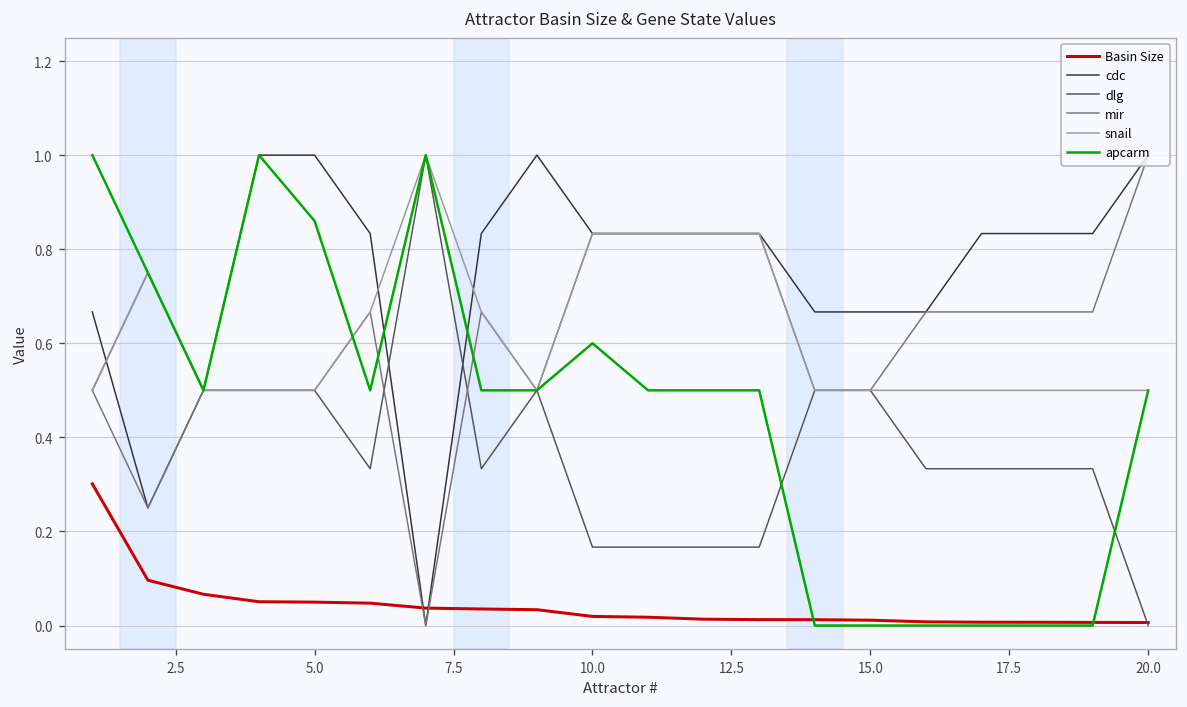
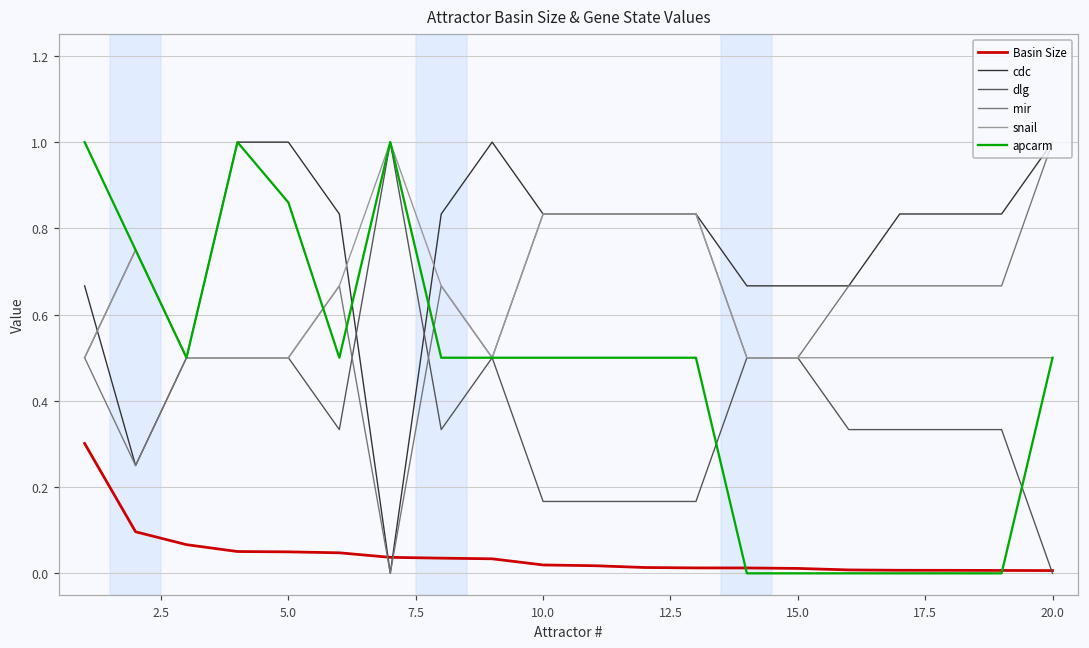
  {
    "Basin Size": {
      "5.0": 0.05,
      "10.0": 0.02,
      "15.0": 0.01
    },
    "apcarm": {
      "5.0": 0.86,
-     "10.0": 0.6,
+     "10.0": 0.5,
      "15.0": 0.0
    }
  }
